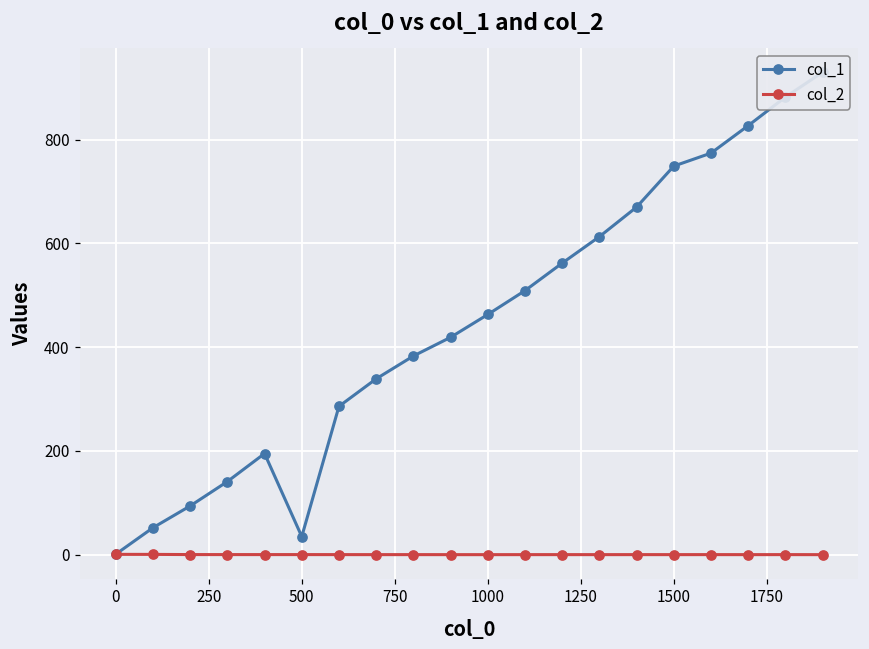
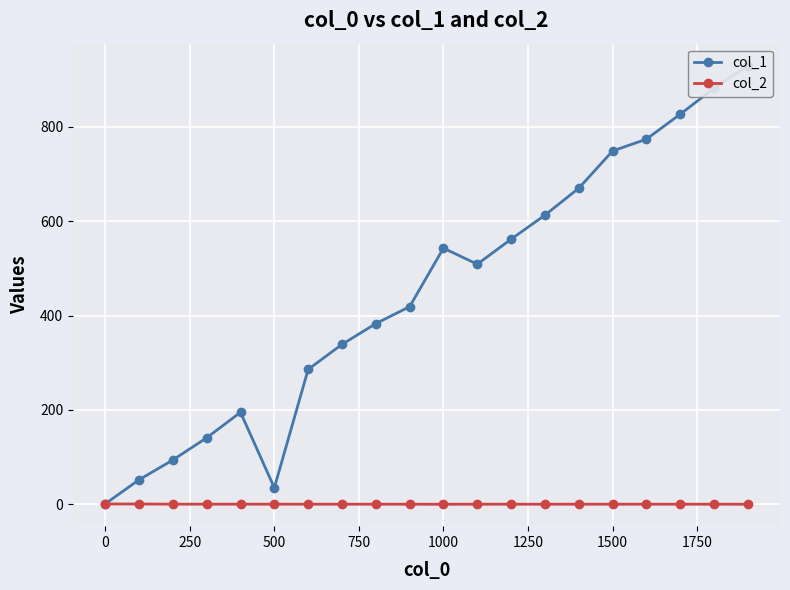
  {
    "col_1": {
      "500": 40,
-     "1000": 460,
+     "1000": 540,
      "1500": 750
    },
    "col_2": {
      "500": 0,
      "1000": 0,
      "1500": 0
    }
  }
